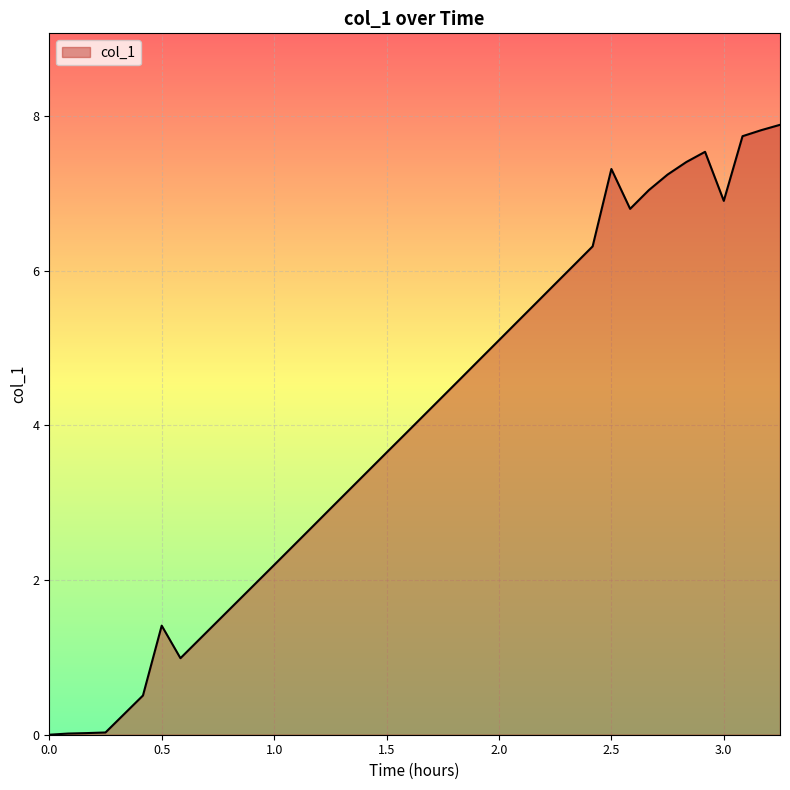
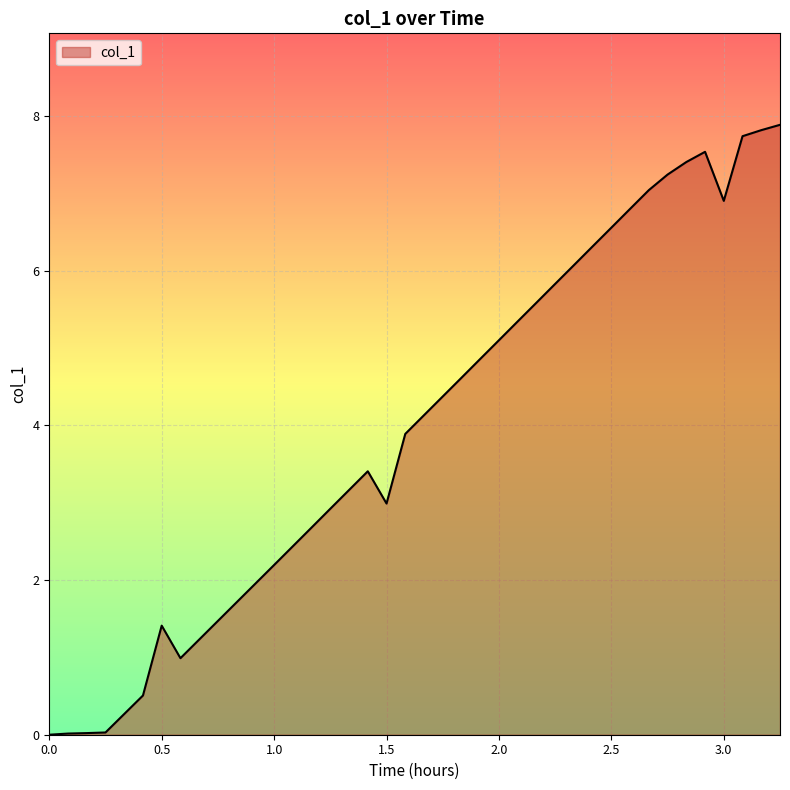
  {
    "0.0": 0.0,
    "0.5": 1.4,
    "1.0": 2.2,
-   "1.5": 3.6,
+   "1.5": 3.0,
    "2.0": 5.1,
-   "2.5": 7.3,
+   "2.5": 6.6,
    "3.0": 6.9
  }
